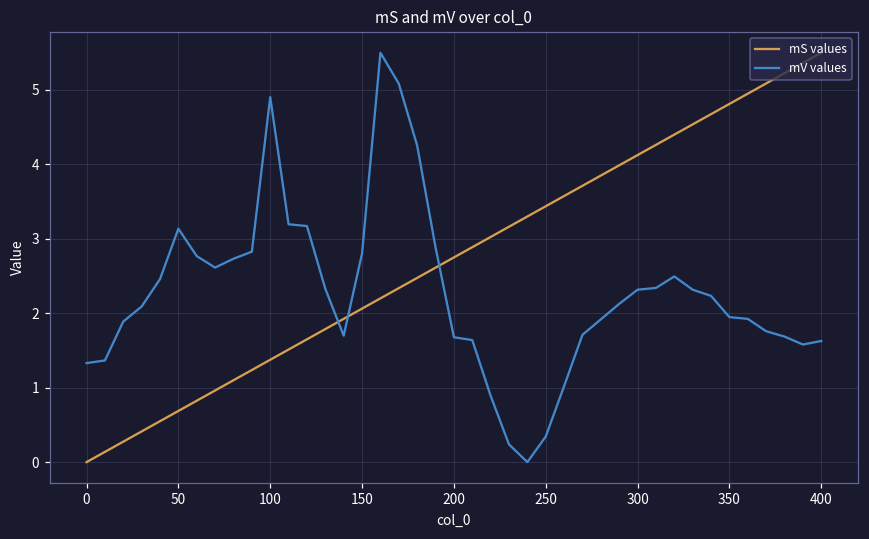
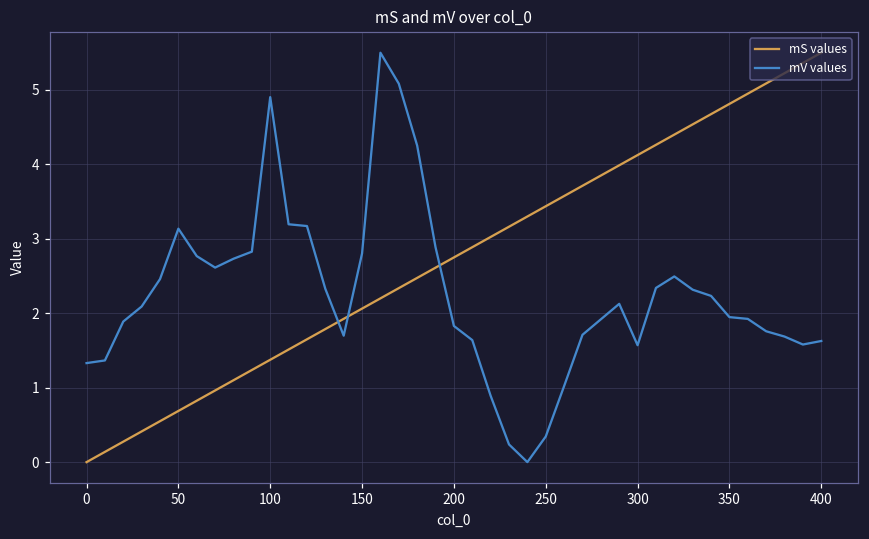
  {
    "mS values": {
      "0": 0.0,
      "50": 0.7,
      "100": 1.4,
      "150": 2.1,
      "200": 2.8,
      "250": 3.4,
      "300": 4.1,
      "350": 4.8
    },
    "mV values": {
      "0": 1.3,
      "50": 3.1,
      "100": 4.9,
      "150": 2.8,
-     "200": 1.7,
+     "200": 1.8,
      "250": 0.3,
-     "300": 2.3,
+     "300": 1.6,
      "350": 1.9,
      "400": 1.6
    }
  }
